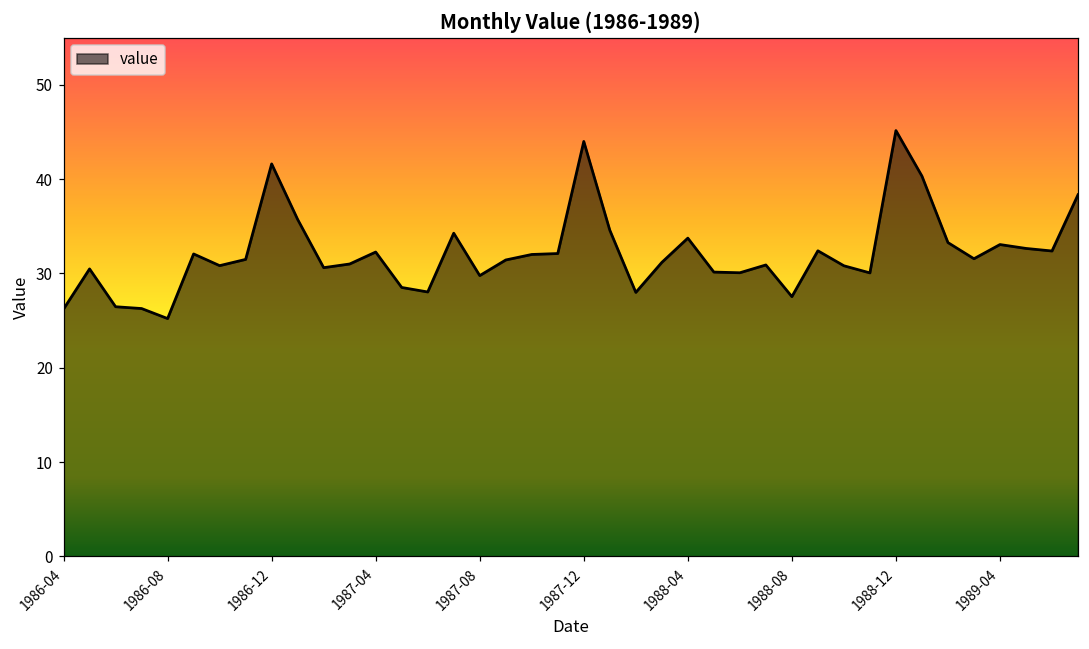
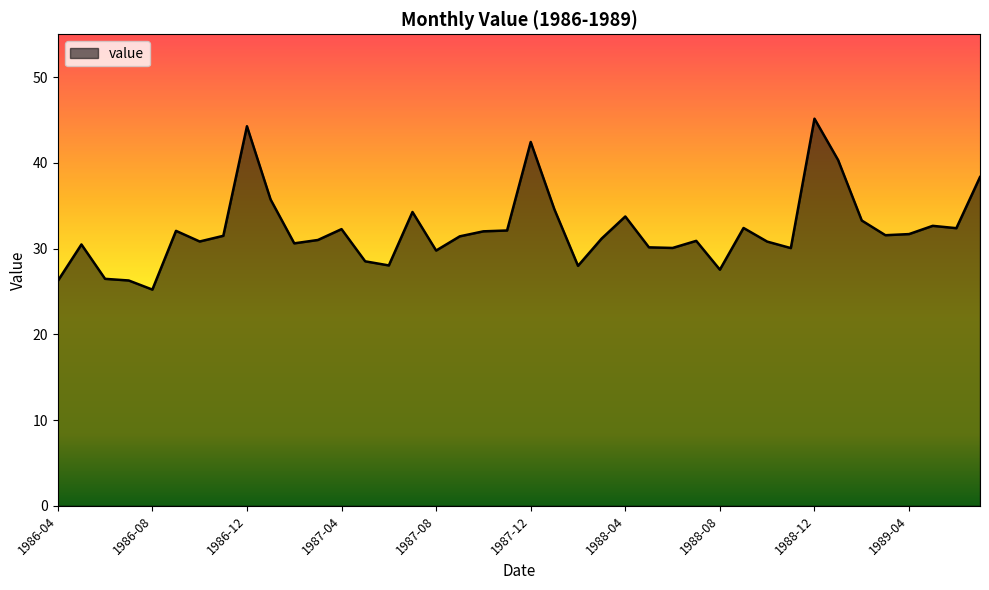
  {
    "1986-04": 26,
    "1986-08": 25,
-   "1986-12": 42,
+   "1986-12": 44,
    "1987-04": 32,
    "1987-08": 30,
-   "1987-12": 44,
+   "1987-12": 42,
    "1988-04": 34,
    "1988-08": 28,
    "1988-12": 45,
-   "1989-04": 33
+   "1989-04": 32
  }
